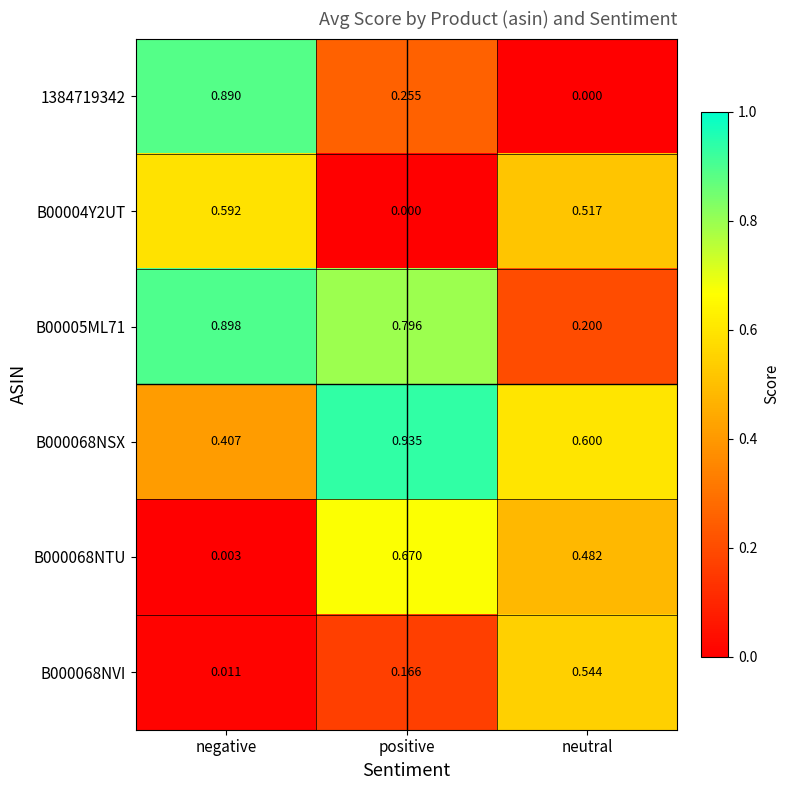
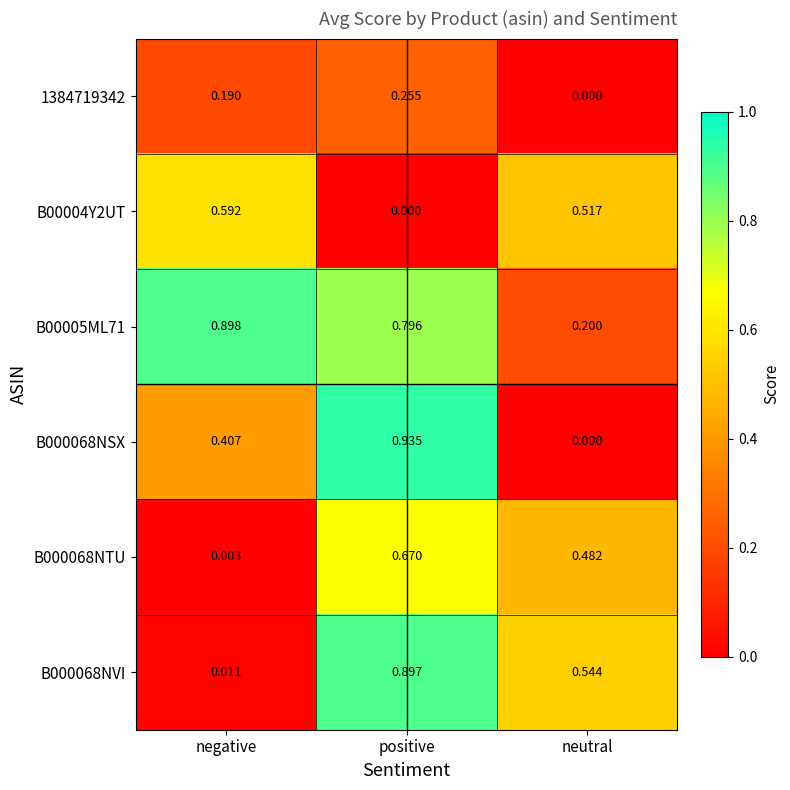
  {
    "1384719342": {
-     "negative": 0.890,
+     "negative": 0.190,
      "positive": 0.255,
      "neutral": 0.000
    },
    "B00004Y2UT": {
      "negative": 0.592,
      "positive": 0.000,
      "neutral": 0.517
    },
    "B00005ML71": {
      "negative": 0.898,
      "positive": 0.796,
      "neutral": 0.200
    },
    "B000068NSX": {
      "negative": 0.407,
      "positive": 0.935,
-     "neutral": 0.600
+     "neutral": 0.000
    },
    "B000068NTU": {
      "negative": 0.003,
      "positive": 0.670,
      "neutral": 0.482
    },
    "B000068NVI": {
      "negative": 0.011,
-     "positive": 0.166,
+     "positive": 0.897,
      "neutral": 0.544
    }
  }
